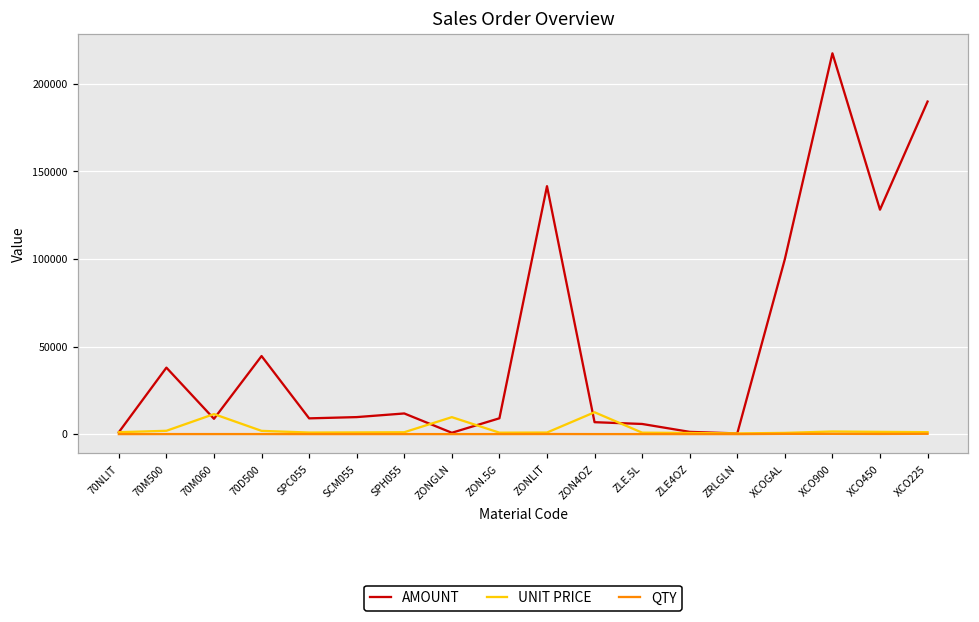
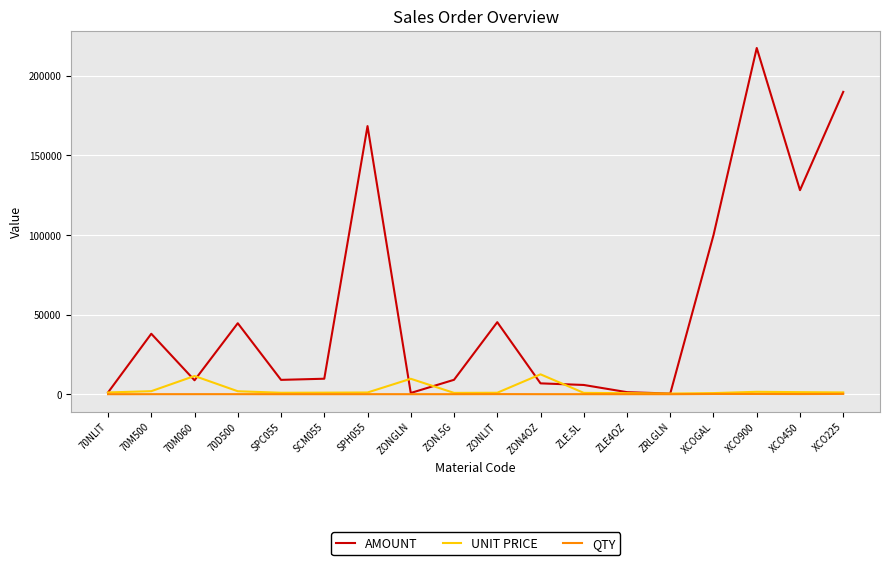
  {
    "AMOUNT": {
      "70M500": 38000,
      "70M060": 9000,
      "70D500": 45000,
      "SPC055": 9000,
      "SCM055": 10000,
-     "SPH055": 12000,
+     "SPH055": 168000,
      "ZON.5G": 9000,
-     "ZONLIT": 142000,
+     "ZONLIT": 45000,
      "ZON4OZ": 7000,
      "ZLE.5L": 6000,
      "XCOGAL": 100000,
      "XCO900": 217000,
      "XCO450": 128000,
      "XCO225": 190000
    },
    "UNIT PRICE": {
      "70M500": 2000,
      "70M060": 11000,
      "70D500": 2000,
      "ZONGLN": 10000,
      "ZON4OZ": 12000
    },
    "QTY": {
      "70M500": 0,
      "70M060": 0,
      "70D500": 0,
      "ZON4OZ": 0
    }
  }
